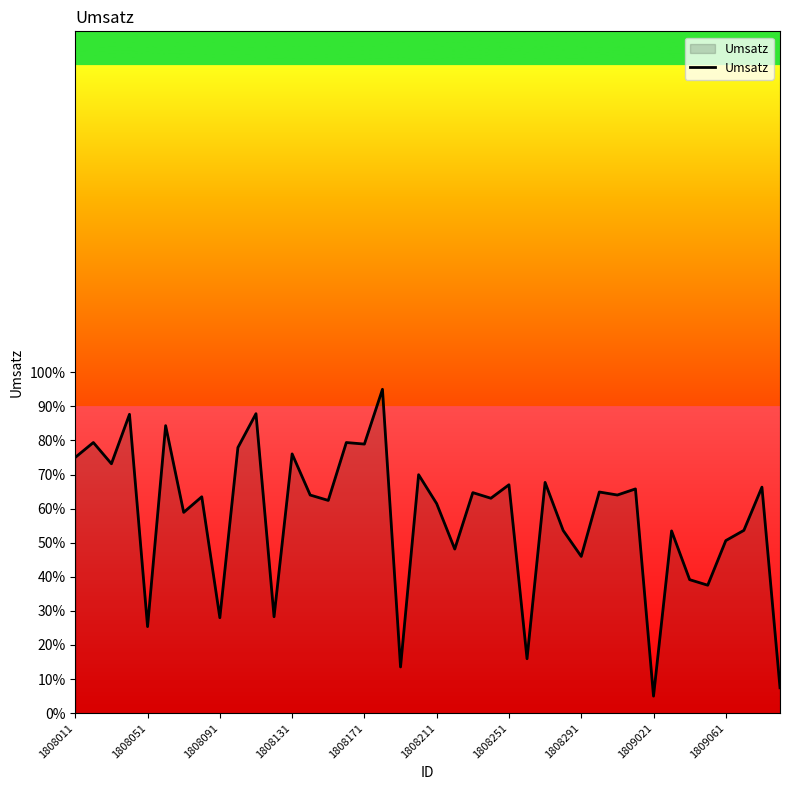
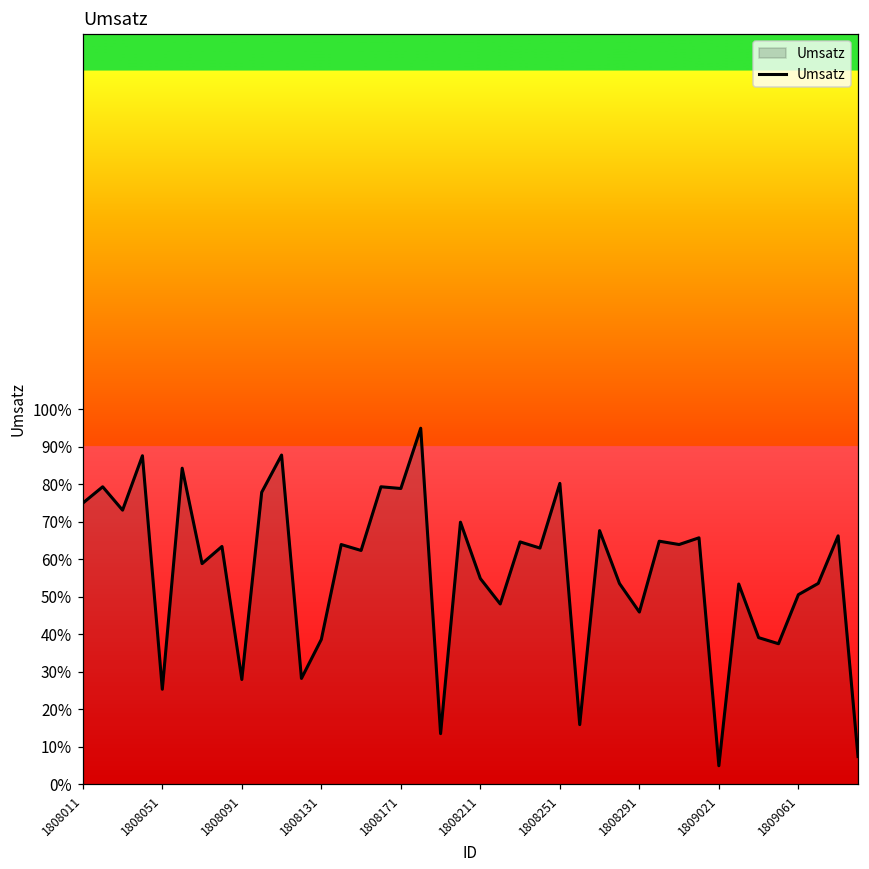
  {
    "1808011": "75%",
    "1808051": "25%",
    "1808091": "28%",
-   "1808131": "76%",
+   "1808131": "39%",
    "1808171": "79%",
-   "1808211": "61%",
-   "1808251": "67%",
+   "1808211": "55%",
+   "1808251": "80%",
    "1808291": "46%",
    "1809021": "5%",
    "1809061": "51%"
  }
